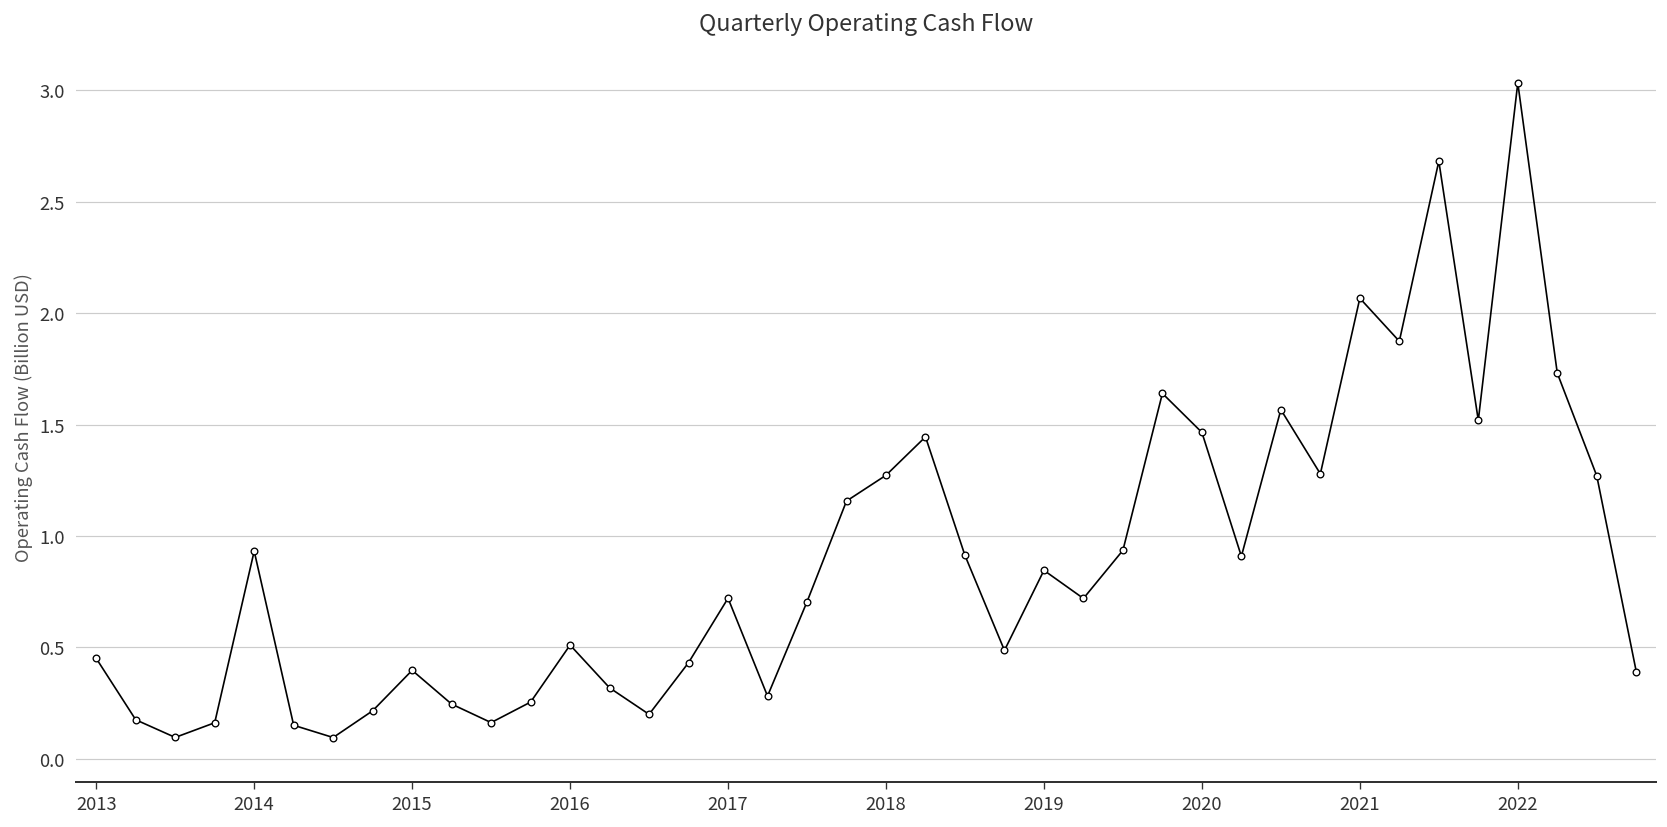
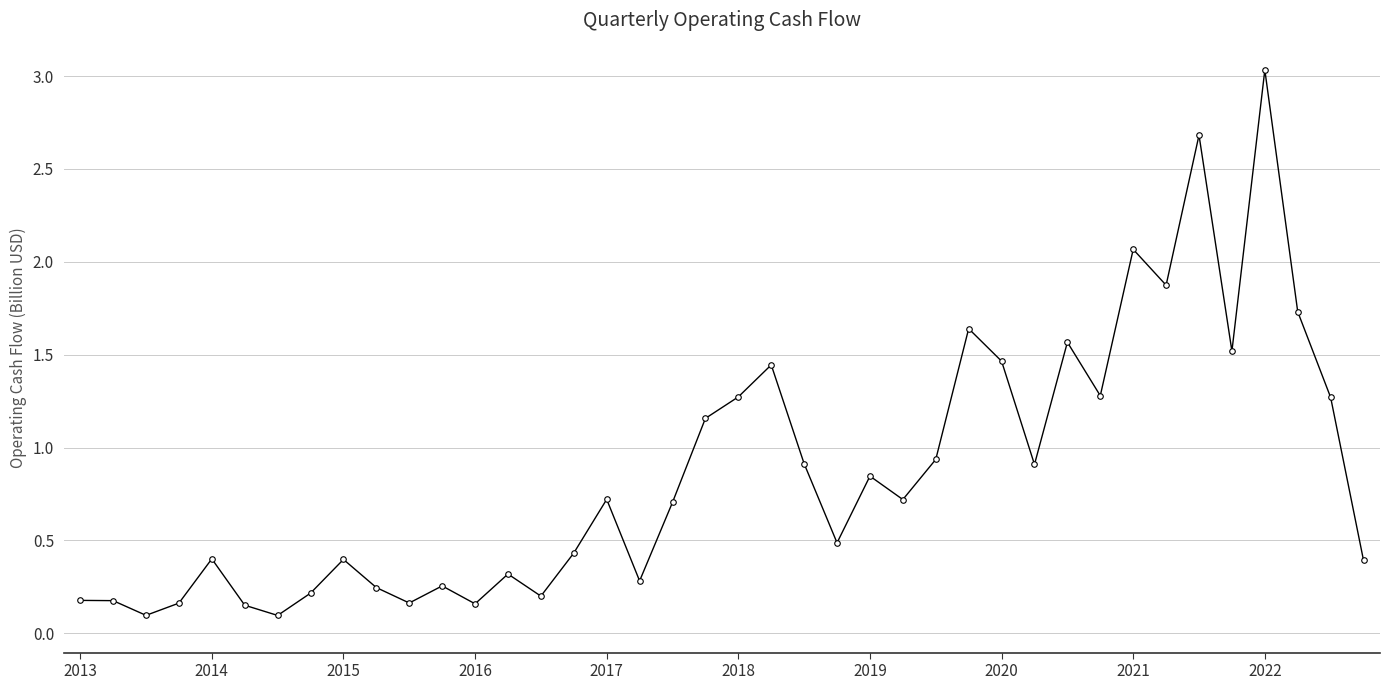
  {
-   "2013": 0.45,
-   "2014": 0.93,
+   "2013": 0.18,
+   "2014": 0.40,
    "2015": 0.40,
-   "2016": 0.51,
+   "2016": 0.16,
    "2017": 0.72,
    "2018": 1.27,
    "2019": 0.85,
    "2020": 1.47,
    "2021": 2.07,
    "2022": 3.03
  }
